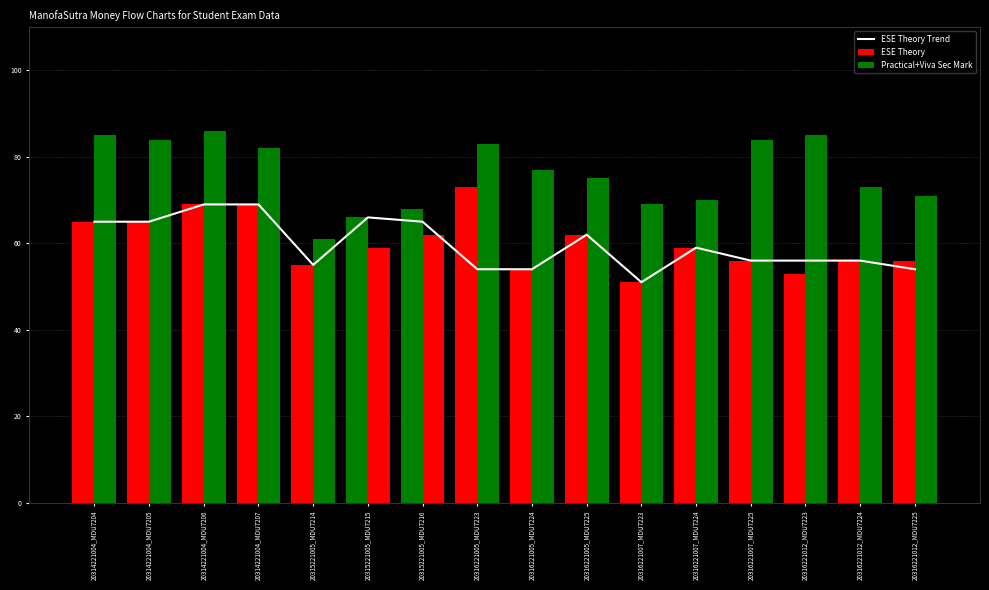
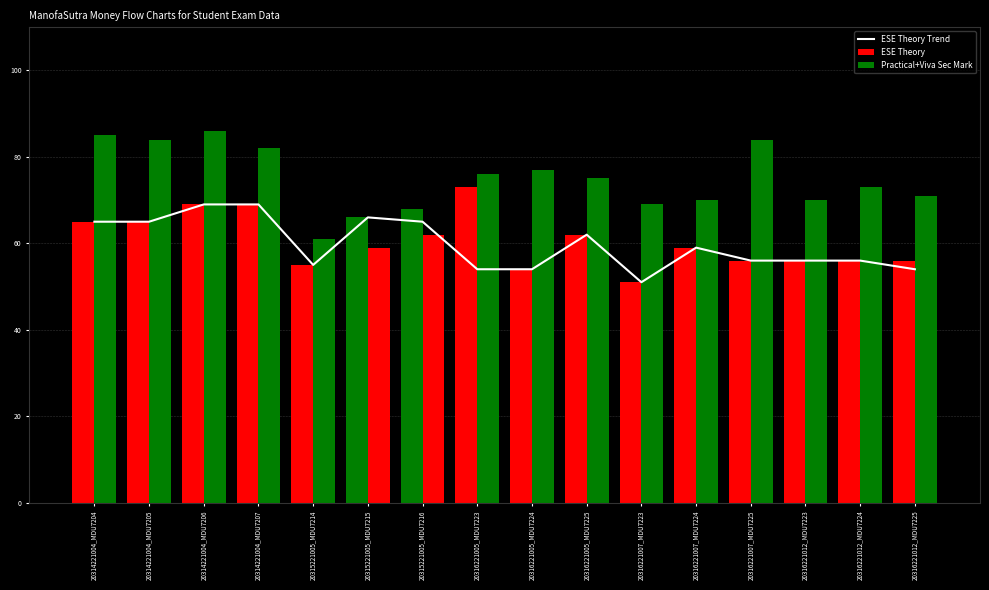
  {
    "ESE Theory": {
      "20314221004_MDU7204": 65,
      "20314221004_MDU7205": 65,
      "20314221004_MDU7206": 69,
      "20314221004_MDU7207": 69,
      "20315221005_MDU7214": 55,
      "20315221005_MDU7215": 66,
      "20315221005_MDU7216": 68,
      "20316221005_MDU7223": 73,
      "20316221005_MDU7224": 54,
      "20316221005_MDU7225": 62,
      "20316221007_MDU7223": 51,
      "20316221007_MDU7224": 59,
      "20316221007_MDU7225": 56,
-     "20316221012_MDU7223": 53,
+     "20316221012_MDU7223": 56,
      "20316221012_MDU7224": 56,
      "20316221012_MDU7225": 56
    },
    "ESE Theory Trend": {
      "20314221004_MDU7204": 65,
      "20314221004_MDU7205": 65,
      "20314221004_MDU7206": 69,
      "20314221004_MDU7207": 69,
      "20315221005_MDU7214": 55,
      "20315221005_MDU7215": 66,
      "20315221005_MDU7216": 65,
      "20316221005_MDU7223": 54,
      "20316221005_MDU7224": 54,
      "20316221005_MDU7225": 62,
      "20316221007_MDU7223": 51,
      "20316221007_MDU7224": 59,
      "20316221007_MDU7225": 56,
      "20316221012_MDU7223": 56,
      "20316221012_MDU7224": 56,
      "20316221012_MDU7225": 54
    },
    "Practical+Viva Sec Mark": {
      "20314221004_MDU7204": 85,
      "20314221004_MDU7205": 84,
      "20314221004_MDU7206": 86,
      "20314221004_MDU7207": 82,
      "20315221005_MDU7214": 61,
      "20315221005_MDU7215": 59,
      "20315221005_MDU7216": 62,
-     "20316221005_MDU7223": 83,
+     "20316221005_MDU7223": 76,
      "20316221005_MDU7224": 77,
      "20316221005_MDU7225": 75,
      "20316221007_MDU7223": 69,
      "20316221007_MDU7224": 70,
      "20316221007_MDU7225": 84,
-     "20316221012_MDU7223": 85,
+     "20316221012_MDU7223": 70,
      "20316221012_MDU7224": 73,
      "20316221012_MDU7225": 71
    }
  }
